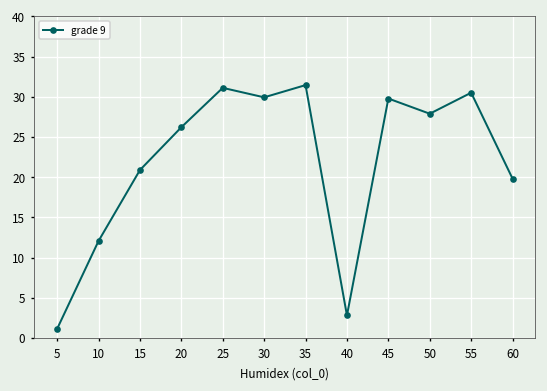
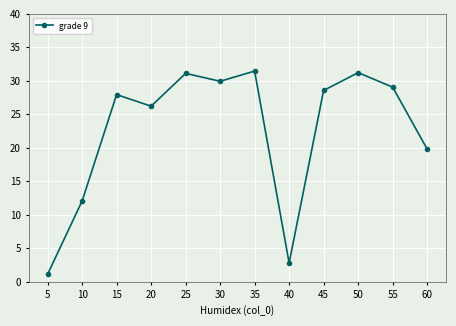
  {
    "5": 1,
    "10": 12,
-   "15": 21,
+   "15": 28,
    "20": 26,
    "25": 31,
    "30": 30,
    "35": 31,
    "40": 3,
-   "45": 30,
-   "50": 28,
-   "55": 31,
+   "45": 29,
+   "50": 31,
+   "55": 29,
    "60": 20
  }
